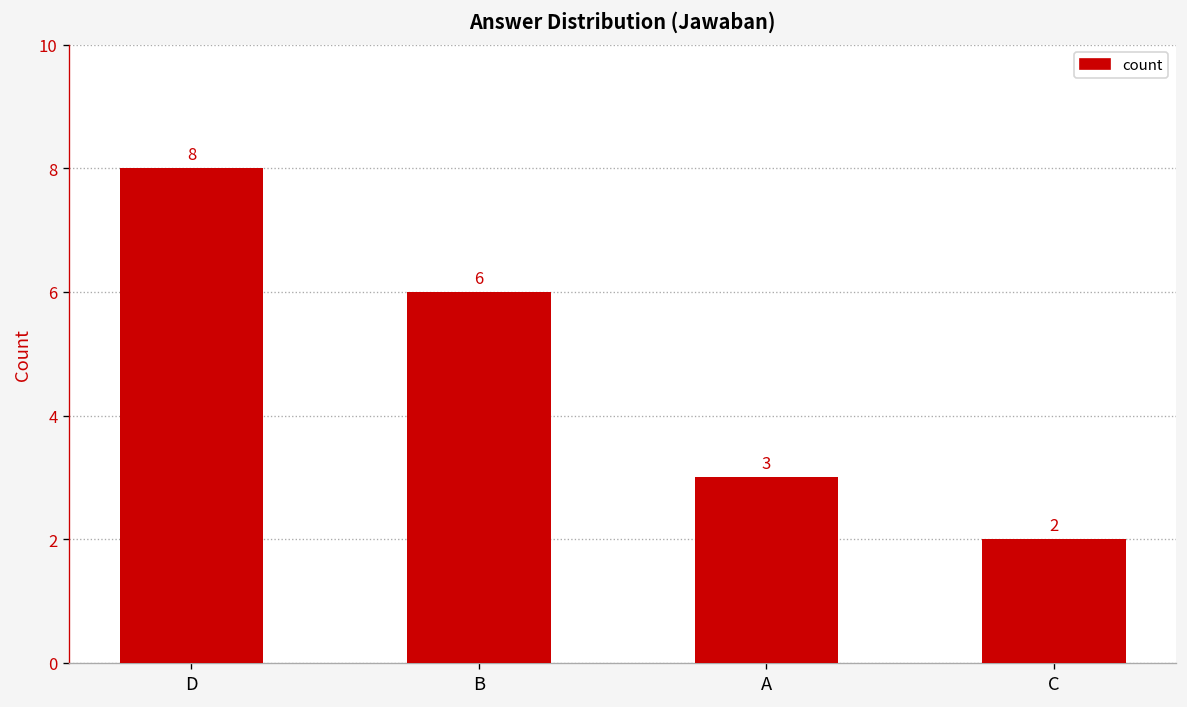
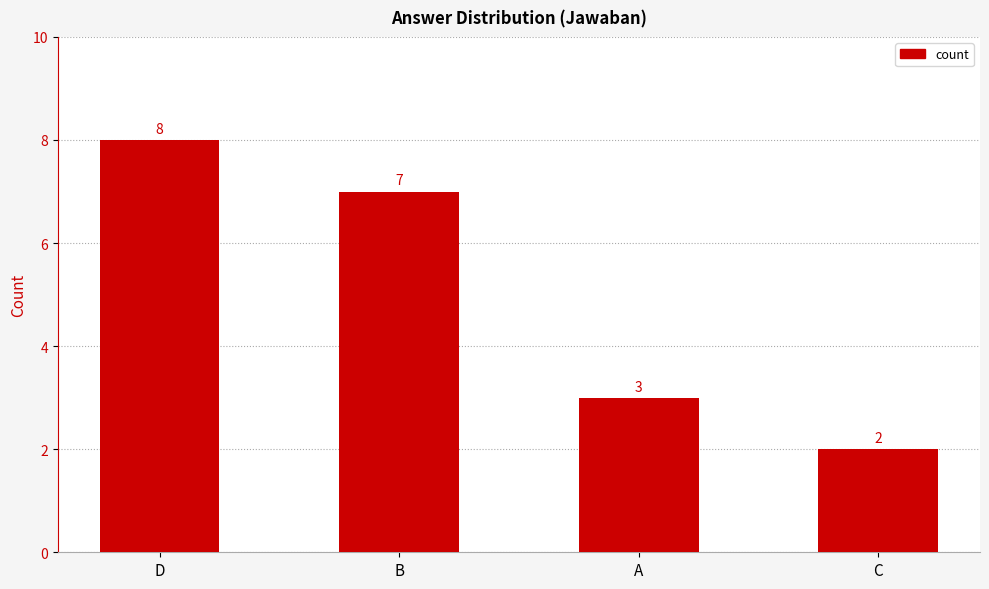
  {
    "D": 8,
-   "B": 6,
+   "B": 7,
    "A": 3,
    "C": 2
  }
